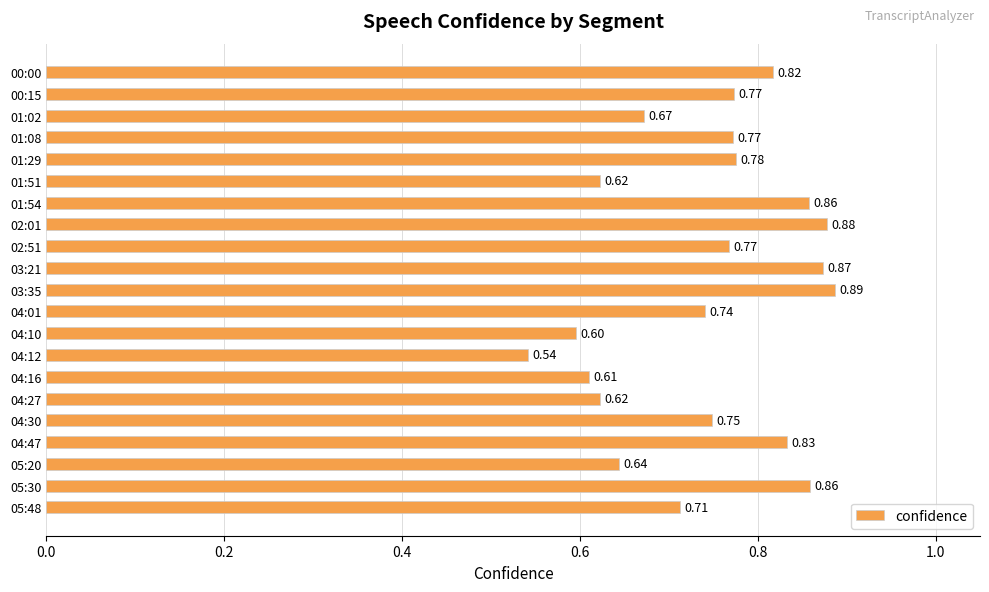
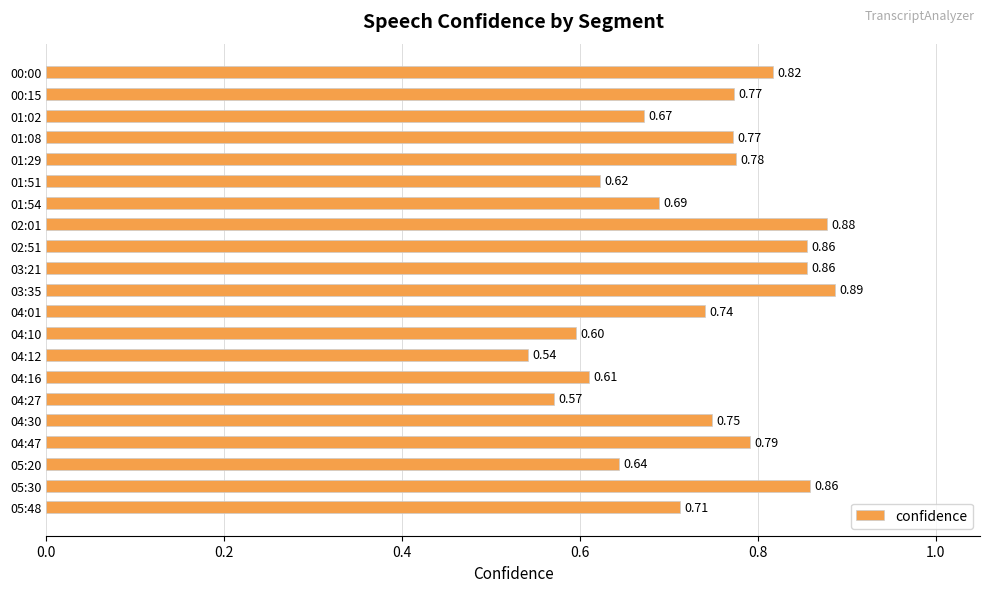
  {
    "00:00": 0.82,
    "00:15": 0.77,
    "01:02": 0.67,
    "01:08": 0.77,
    "01:29": 0.78,
    "01:51": 0.62,
-   "01:54": 0.86,
+   "01:54": 0.69,
    "02:01": 0.88,
-   "02:51": 0.77,
-   "03:21": 0.87,
+   "02:51": 0.86,
+   "03:21": 0.86,
    "03:35": 0.89,
    "04:01": 0.74,
    "04:10": 0.60,
    "04:12": 0.54,
    "04:16": 0.61,
-   "04:27": 0.62,
+   "04:27": 0.57,
    "04:30": 0.75,
-   "04:47": 0.83,
+   "04:47": 0.79,
    "05:20": 0.64,
    "05:30": 0.86,
    "05:48": 0.71
  }
